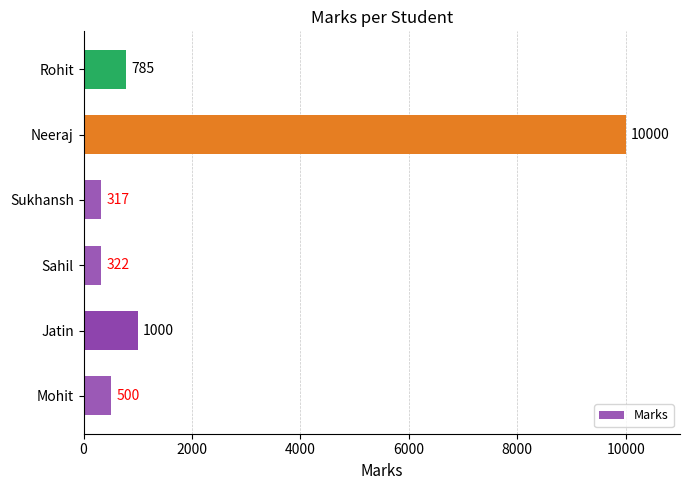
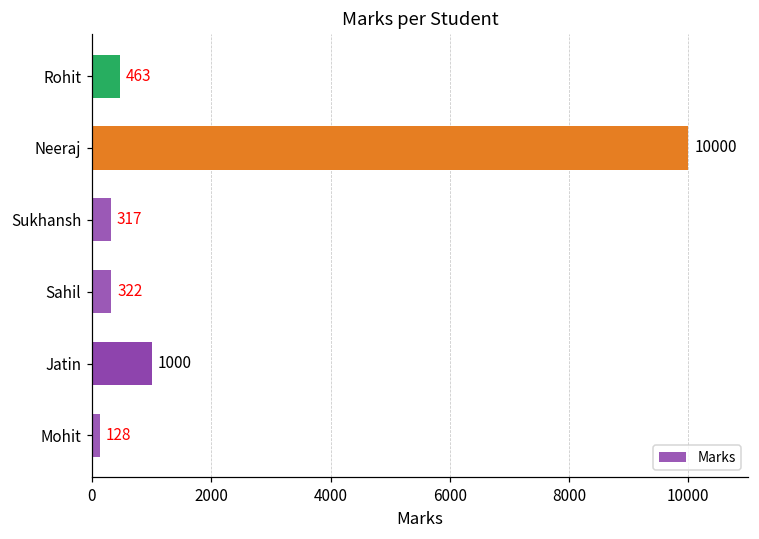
  {
-   "Rohit": 785,
+   "Rohit": 463,
    "Neeraj": 10000,
    "Sukhansh": 317,
    "Sahil": 322,
    "Jatin": 1000,
-   "Mohit": 500
+   "Mohit": 128
  }
